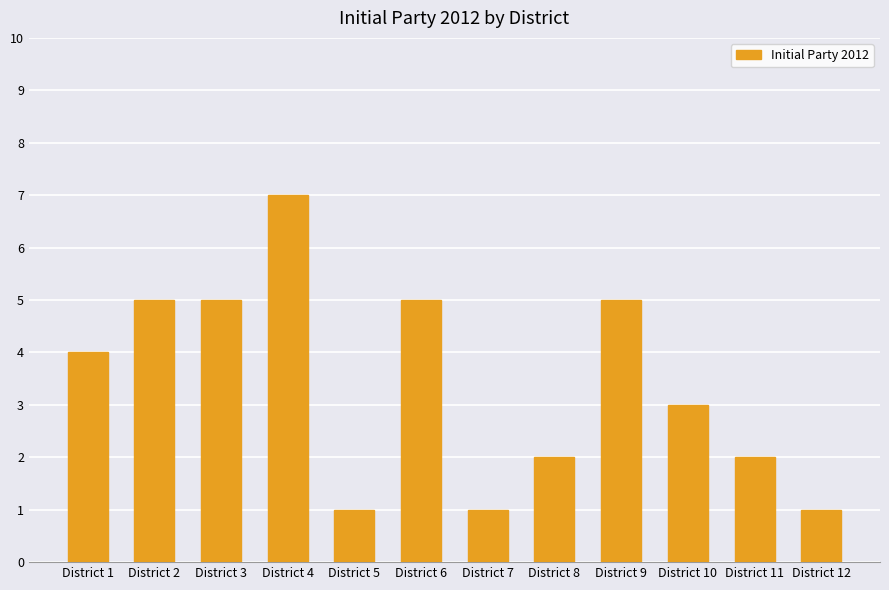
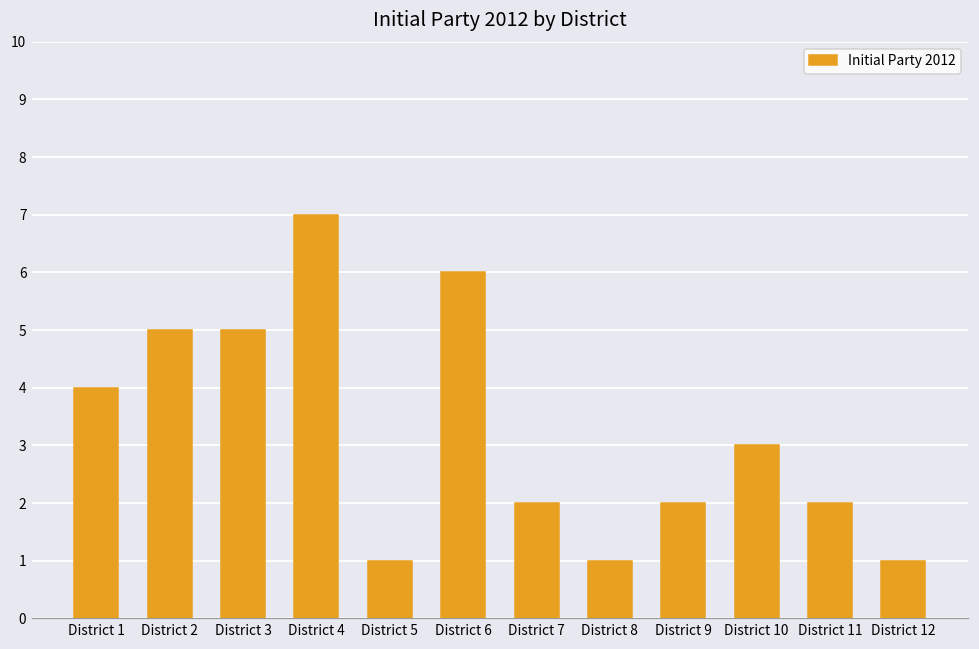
  {
    "District 1": 4,
    "District 2": 5,
    "District 3": 5,
    "District 4": 7,
    "District 5": 1,
-   "District 6": 5,
-   "District 7": 1,
-   "District 8": 2,
-   "District 9": 5,
+   "District 6": 6,
+   "District 7": 2,
+   "District 8": 1,
+   "District 9": 2,
    "District 10": 3,
    "District 11": 2,
    "District 12": 1
  }
